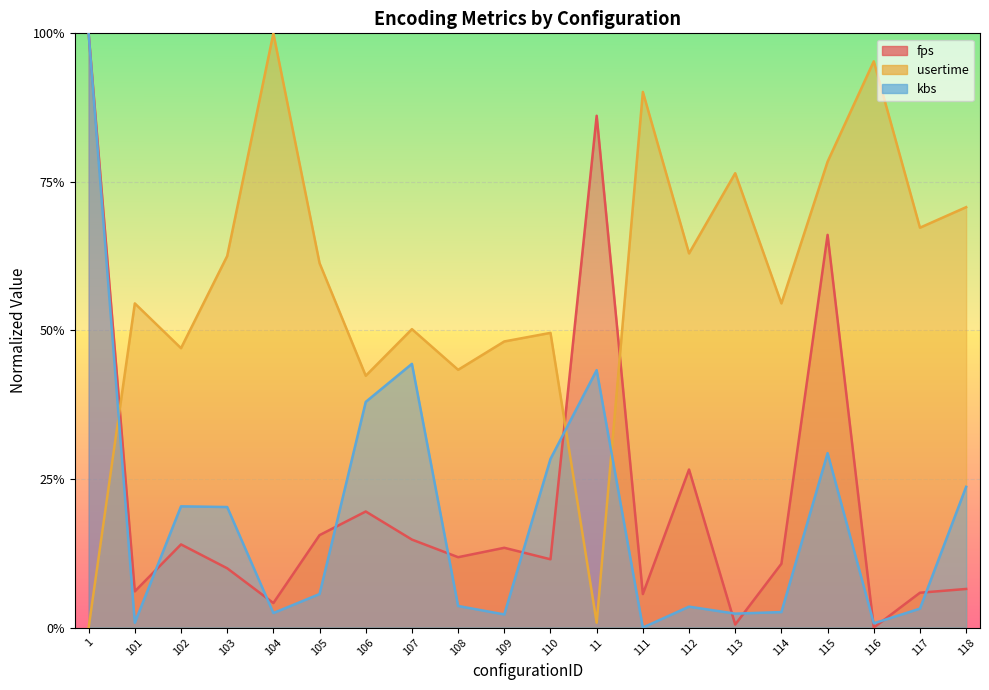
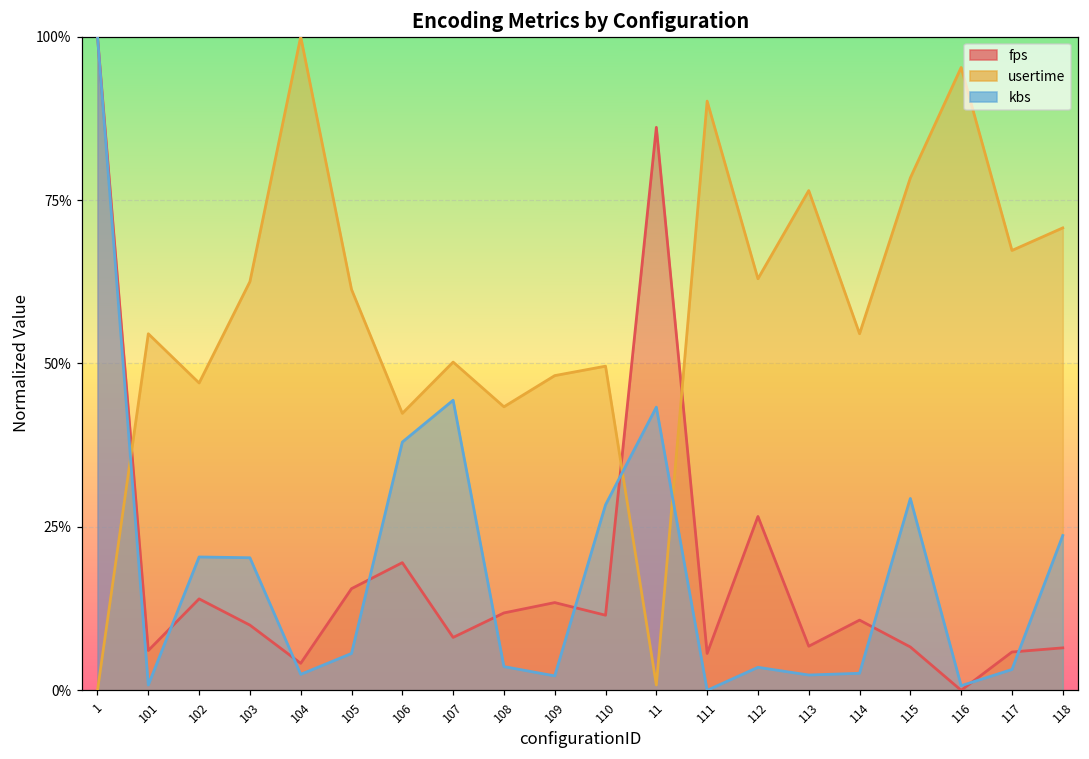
  {
    "fps": {
      "101": "6%",
      "102": "14%",
      "103": "10%",
      "104": "4%",
      "105": "16%",
      "106": "20%",
-     "107": "15%",
+     "107": "8%",
      "108": "12%",
      "109": "13%",
      "110": "11%",
      "11": "86%",
      "111": "6%",
      "112": "27%",
-     "113": "1%",
+     "113": "7%",
      "114": "11%",
-     "115": "66%",
+     "115": "7%",
      "116": "0%",
      "117": "6%",
      "118": "6%"
    },
    "usertime": {
      "1": "0%",
      "101": "55%",
      "102": "47%",
      "103": "63%",
      "104": "100%",
      "105": "61%",
      "106": "42%",
      "107": "50%",
      "108": "43%",
      "109": "48%",
      "110": "50%",
      "11": "1%",
      "111": "90%",
      "112": "63%",
      "113": "76%",
      "114": "55%",
      "115": "78%",
      "116": "95%",
      "117": "67%",
      "118": "71%"
    },
    "kbs": {
      "101": "1%",
      "102": "20%",
      "103": "20%",
      "104": "2%",
      "105": "6%",
      "106": "38%",
      "107": "44%",
      "108": "4%",
      "109": "2%",
      "110": "28%",
      "11": "43%",
      "111": "0%",
      "112": "4%",
      "113": "2%",
      "114": "3%",
      "115": "29%",
      "116": "1%",
      "117": "3%",
      "118": "24%"
    }
  }
